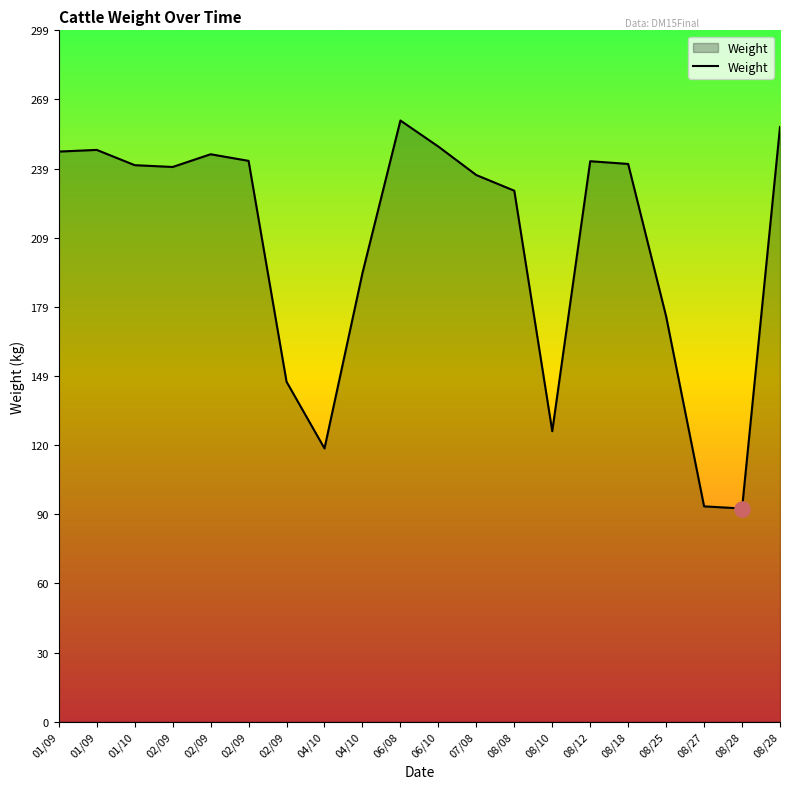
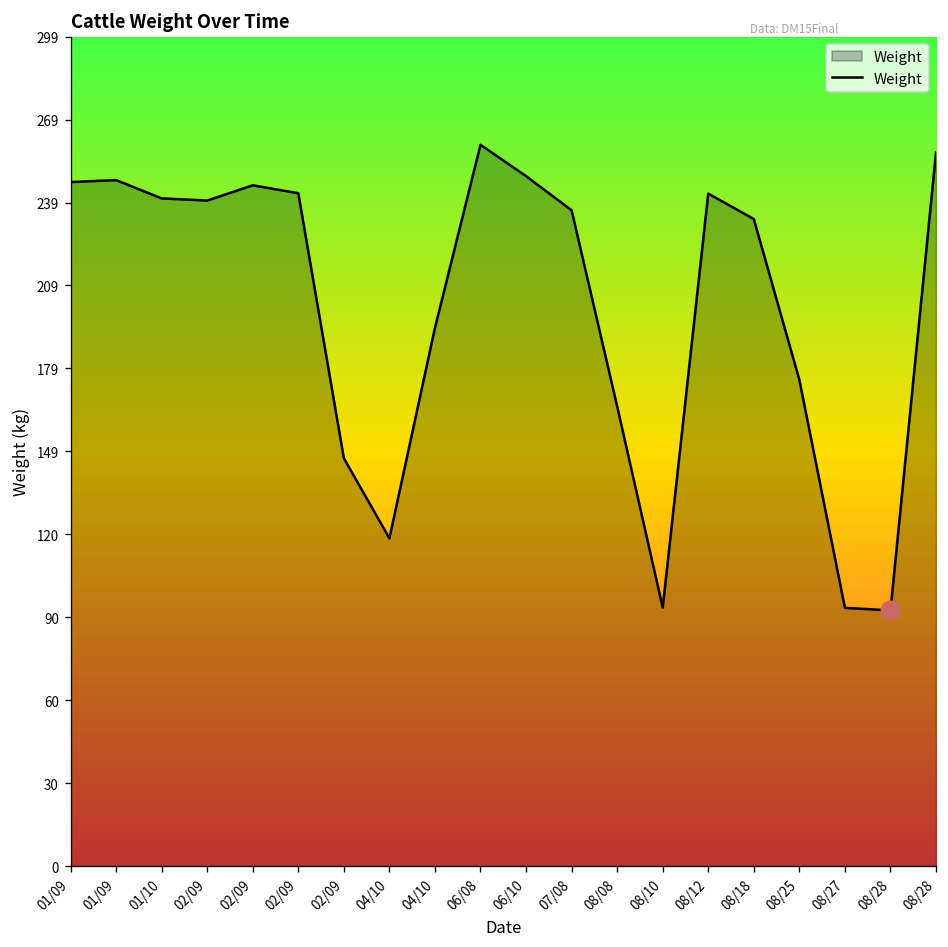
  {
    "Weight": {
      "01/10": 241,
      "06/08": 260,
      "06/10": 249,
      "07/08": 236,
-     "08/08": 230,
-     "08/10": 126,
+     "08/08": 166,
+     "08/10": 93,
      "08/12": 242,
-     "08/18": 241,
+     "08/18": 233,
      "08/25": 175,
      "08/27": 93
    }
  }
